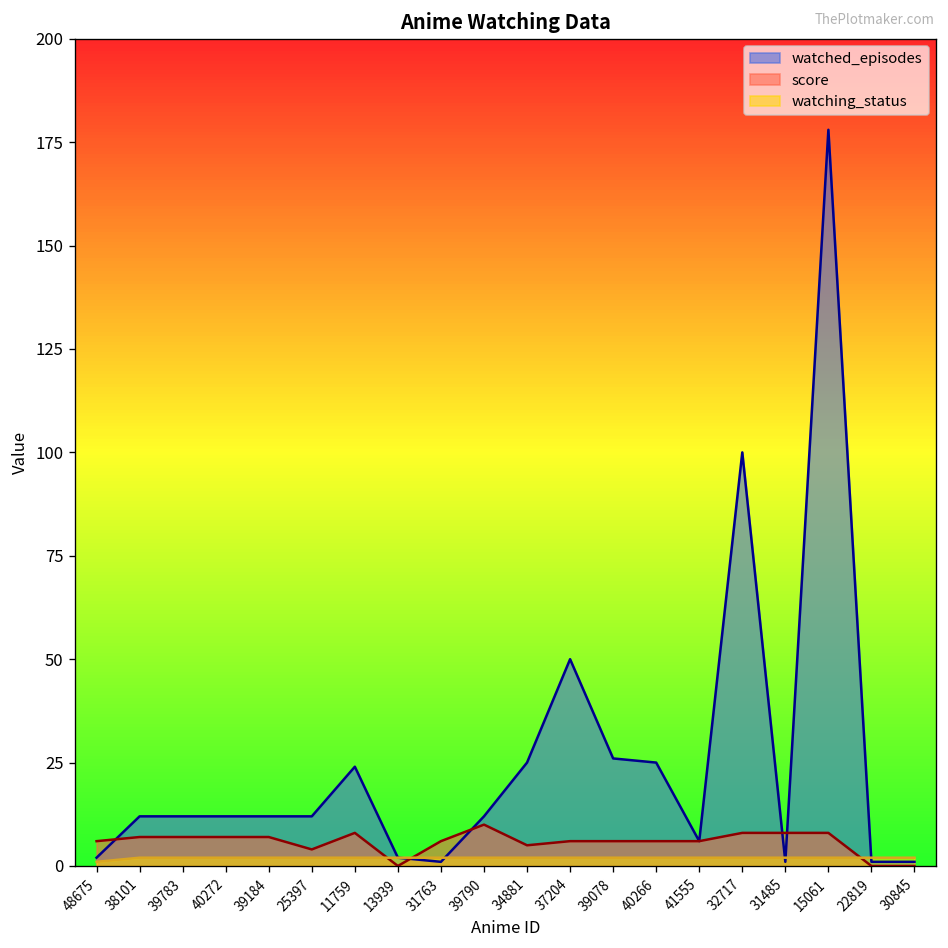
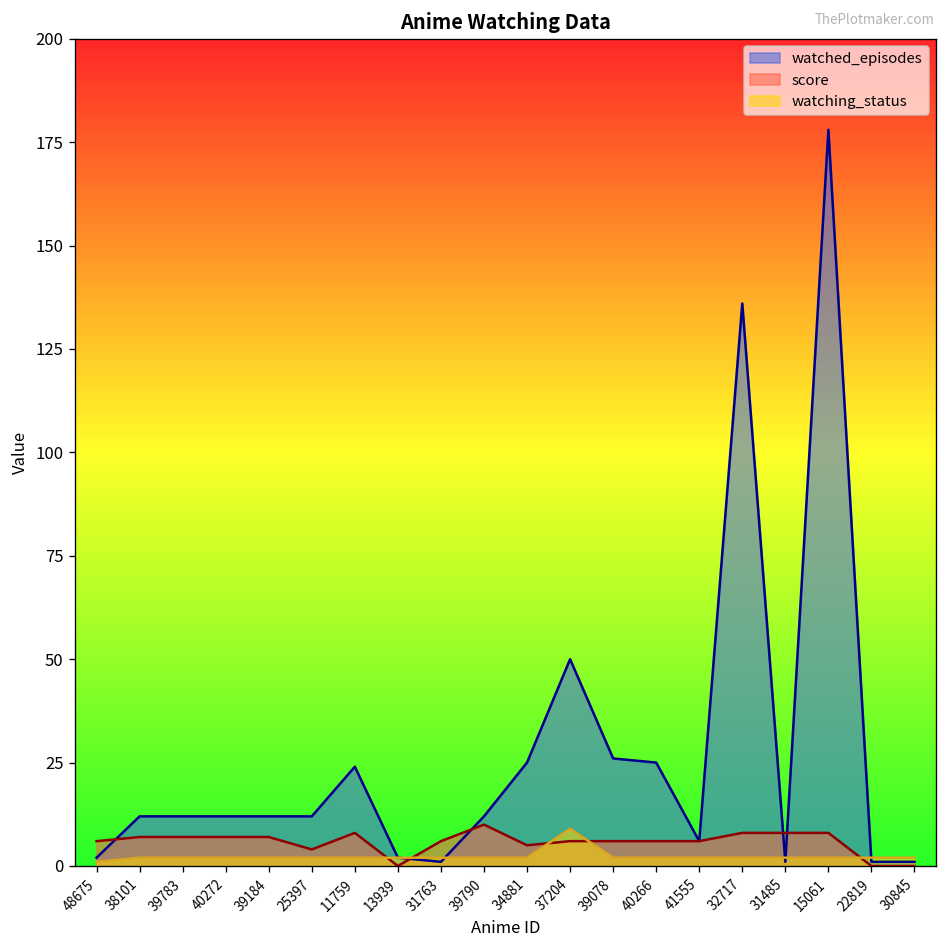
  {
    "watched_episodes": {
      "48675": 2,
      "38101": 12,
      "39783": 12,
      "40272": 12,
      "39184": 12,
      "25397": 12,
      "11759": 24,
      "31763": 1,
      "39790": 12,
      "34881": 25,
      "37204": 50,
      "39078": 26,
      "40266": 25,
-     "32717": 100,
+     "32717": 136,
      "31485": 1,
      "15061": 178,
      "22819": 1,
      "30845": 1
    },
    "score": {
      "48675": 6,
      "38101": 7,
      "39783": 7,
      "40272": 7,
      "39184": 7,
      "25397": 4,
      "11759": 8,
      "13939": 0,
      "31763": 6,
      "39790": 10,
      "34881": 5,
      "37204": 6,
      "39078": 6,
      "40266": 6,
      "32717": 8,
      "31485": 8,
      "15061": 8,
      "22819": 0,
      "30845": 0
    },
    "watching_status": {
      "48675": 1,
      "38101": 2,
      "39783": 2,
      "40272": 2,
      "39184": 2,
      "25397": 2,
      "11759": 2,
      "31763": 2,
      "39790": 2,
      "34881": 2,
-     "37204": 2,
+     "37204": 9,
      "39078": 2,
      "40266": 2,
      "41555": 2,
      "32717": 2,
      "31485": 2,
      "15061": 2,
      "22819": 2,
      "30845": 2
    }
  }
